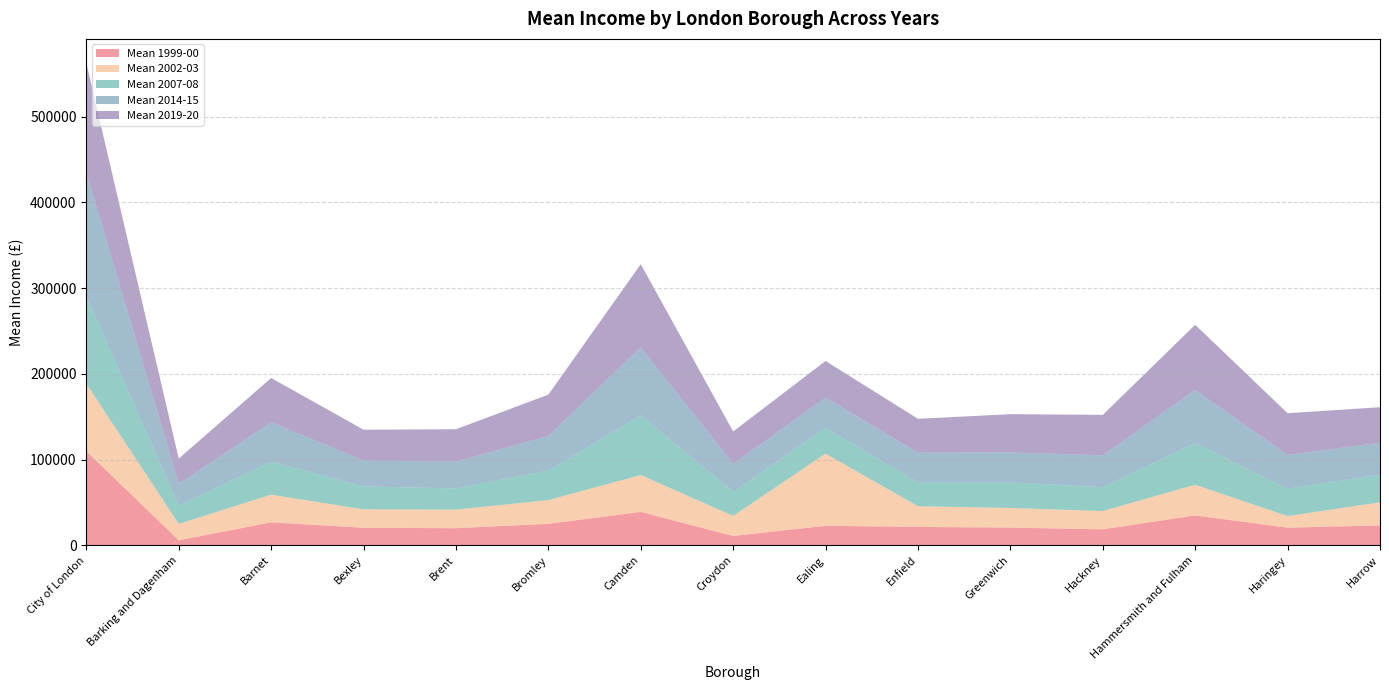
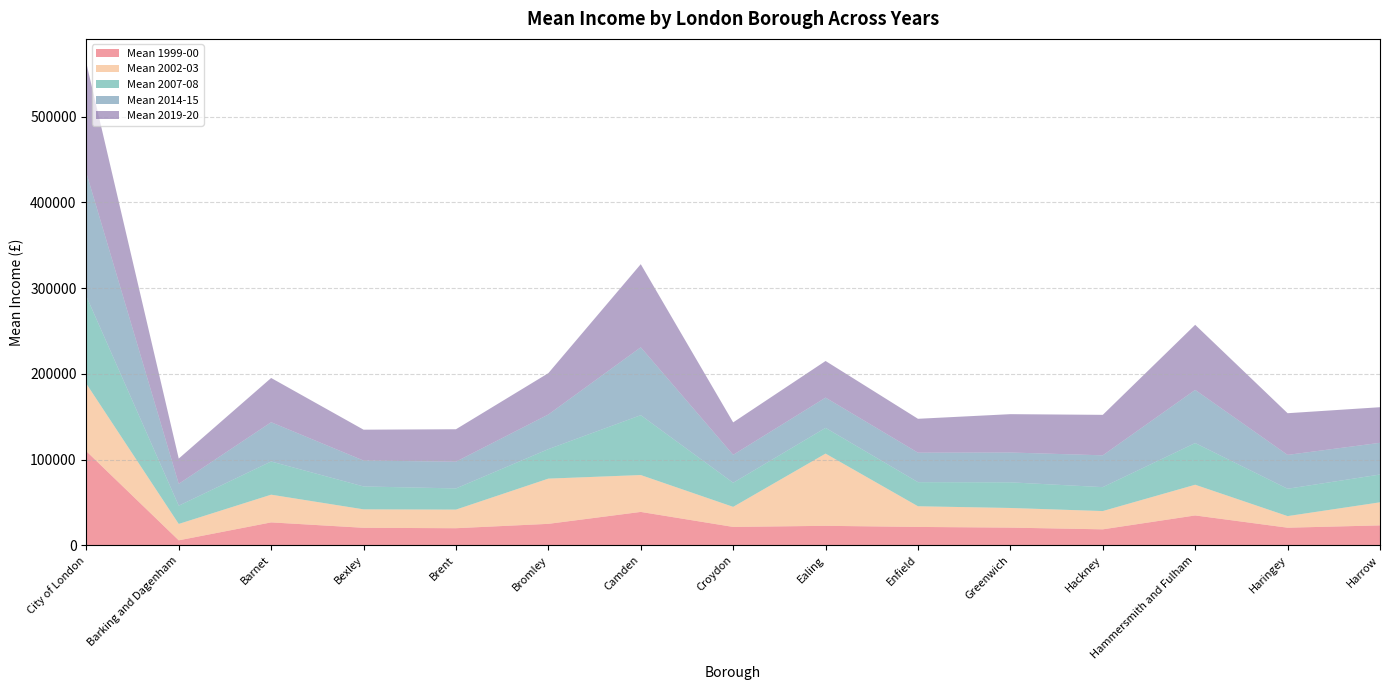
  {
    "Mean 1999-00": {
      "City of London": 110000,
      "Barking and Dagenham": 10000,
      "Barnet": 30000,
      "Bexley": 20000,
      "Brent": 20000,
      "Bromley": 30000,
      "Camden": 40000,
-     "Croydon": 10000,
+     "Croydon": 20000,
      "Ealing": 20000,
      "Enfield": 20000,
      "Greenwich": 20000,
      "Hackney": 20000,
      "Hammersmith and Fulham": 30000,
      "Haringey": 20000,
      "Harrow": 20000
    },
    "Mean 2002-03": {
      "City of London": 80000,
      "Barking and Dagenham": 20000,
      "Barnet": 30000,
      "Bexley": 20000,
      "Brent": 20000,
-     "Bromley": 30000,
+     "Bromley": 50000,
      "Camden": 40000,
      "Croydon": 20000,
      "Ealing": 80000,
      "Enfield": 20000,
      "Greenwich": 20000,
      "Hackney": 20000,
      "Hammersmith and Fulham": 40000,
      "Haringey": 10000,
      "Harrow": 30000
    }
  }
